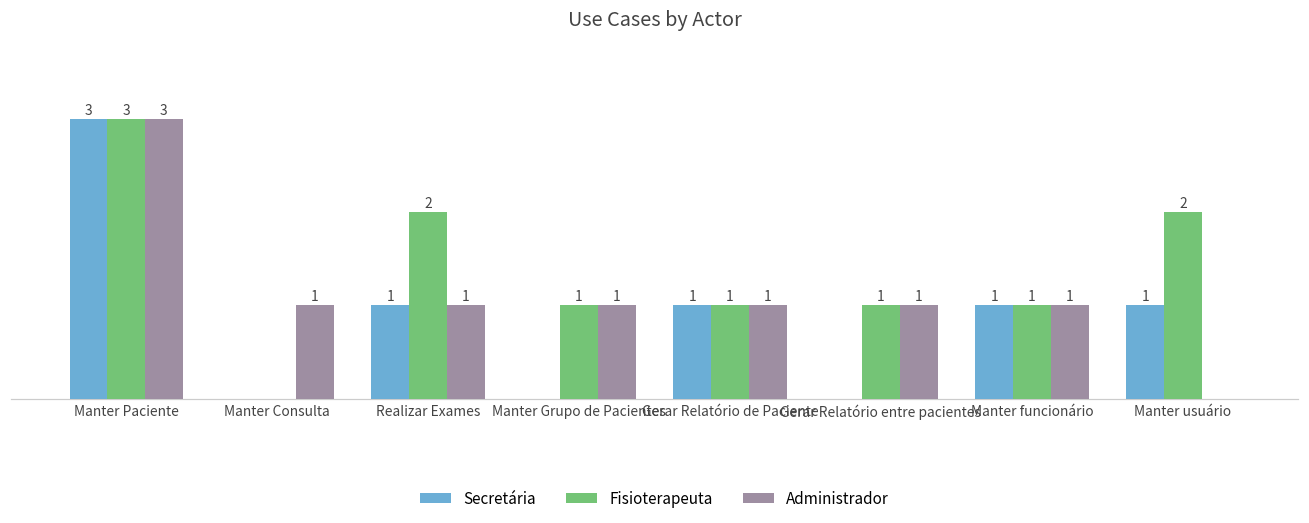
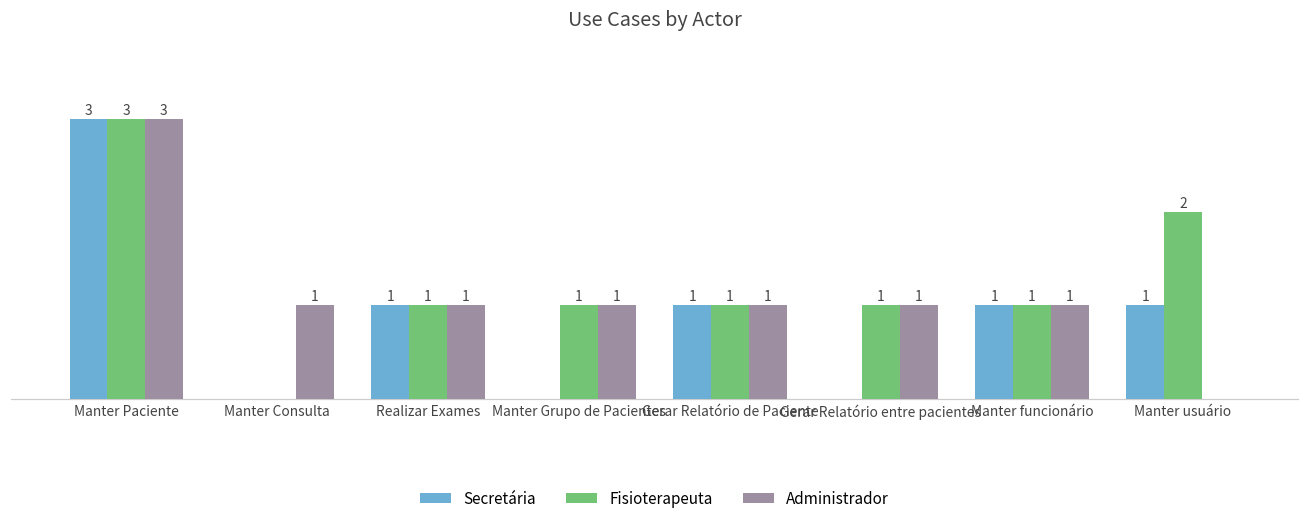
  {
    "Fisioterapeuta": {
      "Manter Paciente": 3,
-     "Realizar Exames": 2,
+     "Realizar Exames": 1,
      "Manter Grupo de Pacientes": 1,
      "Manter funcionário": 1,
      "Manter usuário": 2
    }
  }
